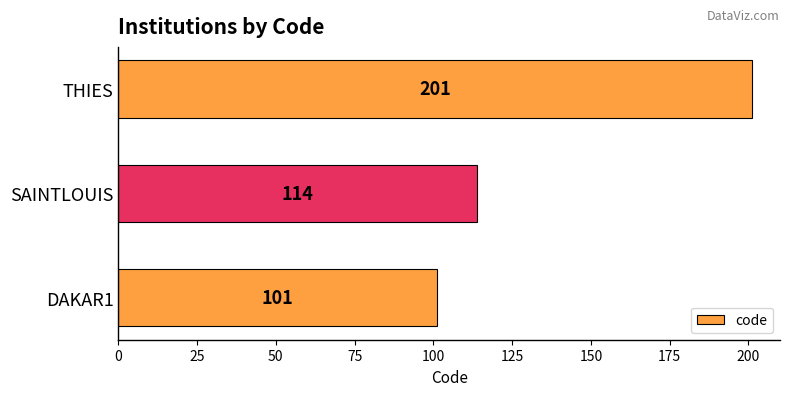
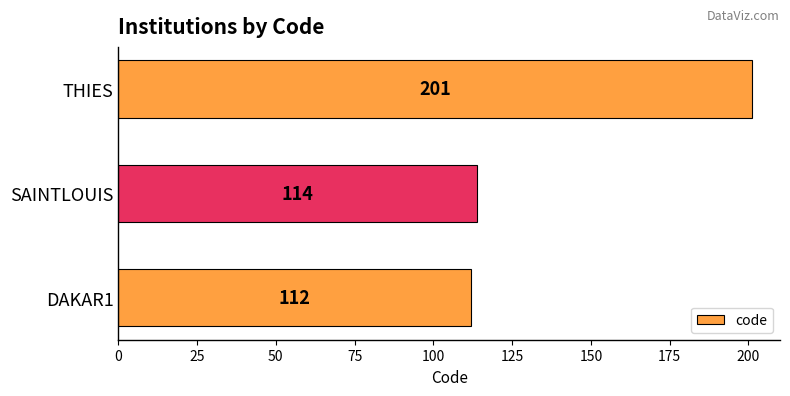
  {
    "THIES": 201,
    "SAINTLOUIS": 114,
-   "DAKAR1": 101
+   "DAKAR1": 112
  }
